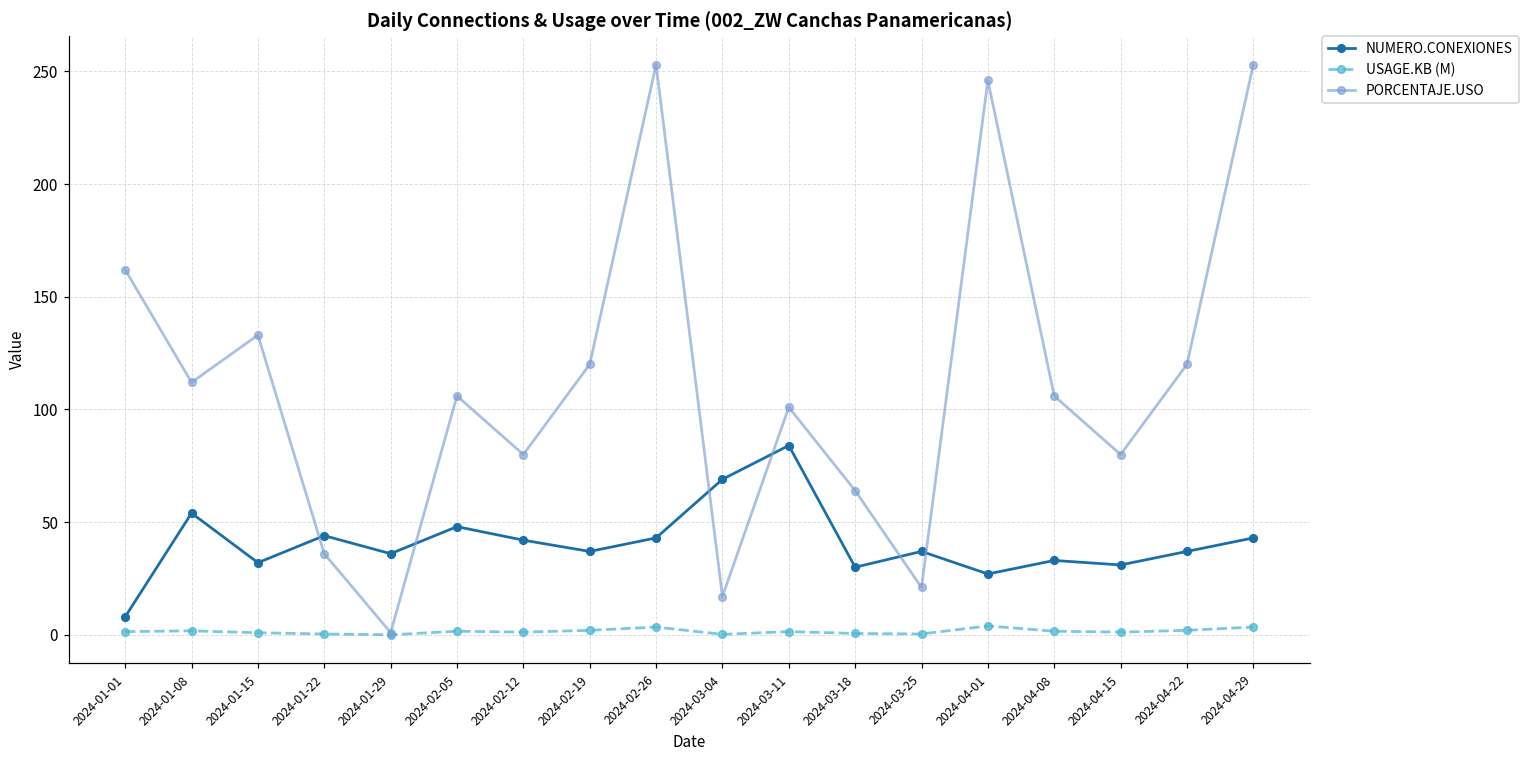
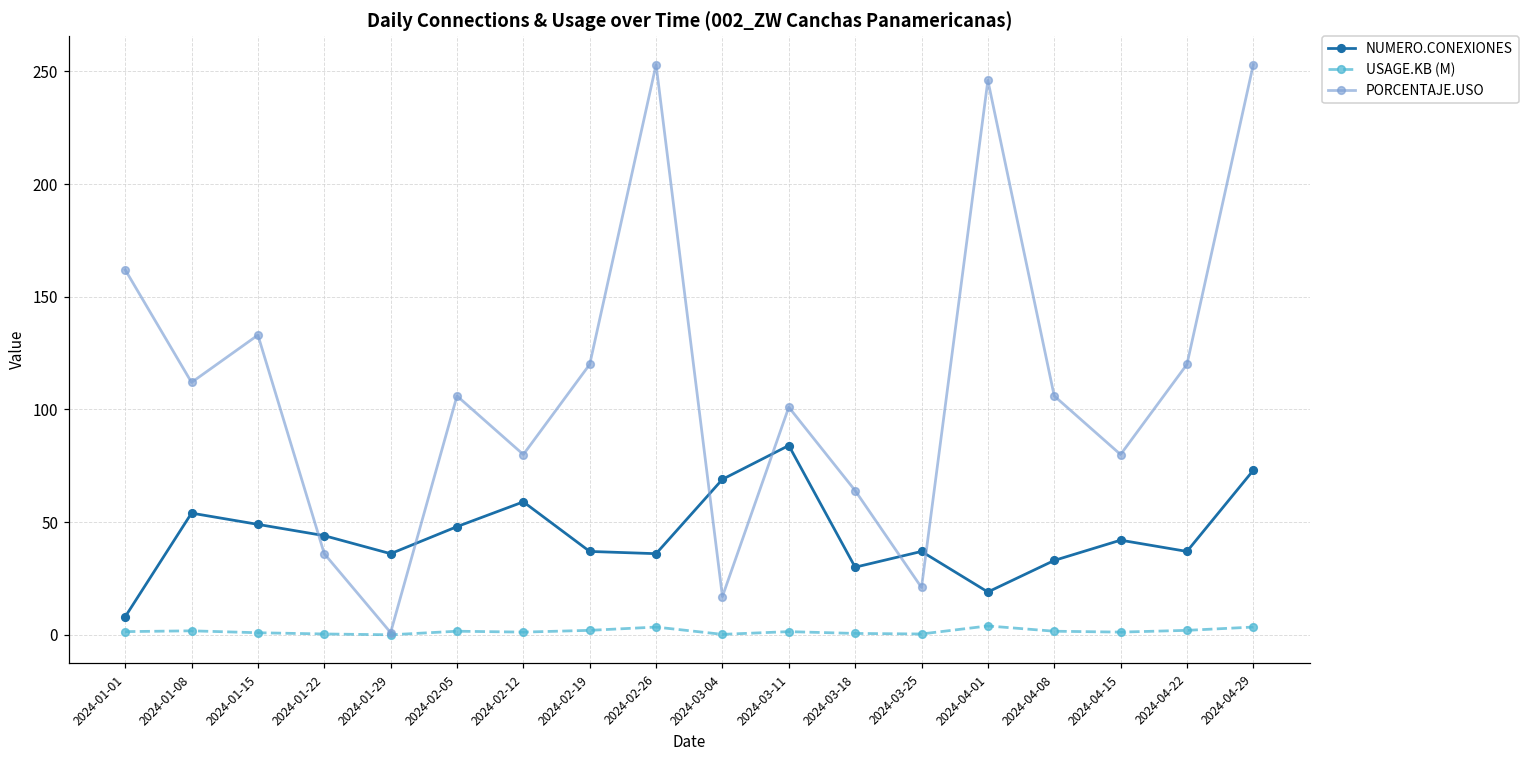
  {
    "NUMERO.CONEXIONES": {
      "2024-01-01": 8,
      "2024-01-08": 54,
-     "2024-01-15": 32,
+     "2024-01-15": 49,
      "2024-01-22": 44,
      "2024-01-29": 36,
      "2024-02-05": 48,
-     "2024-02-12": 42,
+     "2024-02-12": 59,
      "2024-02-19": 37,
-     "2024-02-26": 43,
+     "2024-02-26": 36,
      "2024-03-04": 69,
      "2024-03-11": 84,
      "2024-03-18": 30,
      "2024-03-25": 37,
-     "2024-04-01": 27,
+     "2024-04-01": 19,
      "2024-04-08": 33,
-     "2024-04-15": 31,
+     "2024-04-15": 42,
      "2024-04-22": 37,
-     "2024-04-29": 43
+     "2024-04-29": 73
    }
  }
